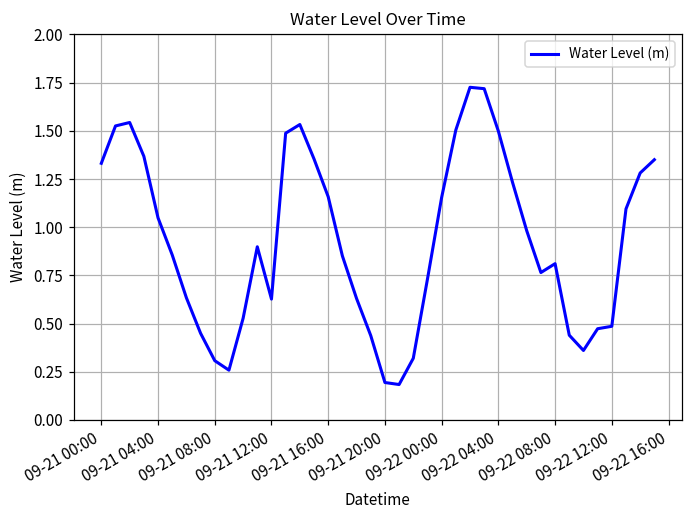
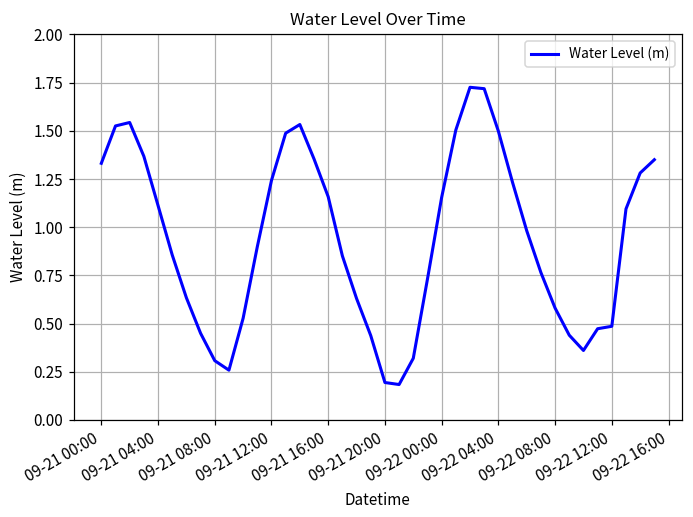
  {
    "09-21 00:00": 1.33,
-   "09-21 04:00": 1.05,
+   "09-21 04:00": 1.11,
    "09-21 08:00": 0.31,
-   "09-21 12:00": 0.63,
+   "09-21 12:00": 1.24,
    "09-21 16:00": 1.16,
    "09-21 20:00": 0.19,
    "09-22 00:00": 1.15,
    "09-22 04:00": 1.50,
-   "09-22 08:00": 0.81,
+   "09-22 08:00": 0.58,
    "09-22 12:00": 0.49
  }
